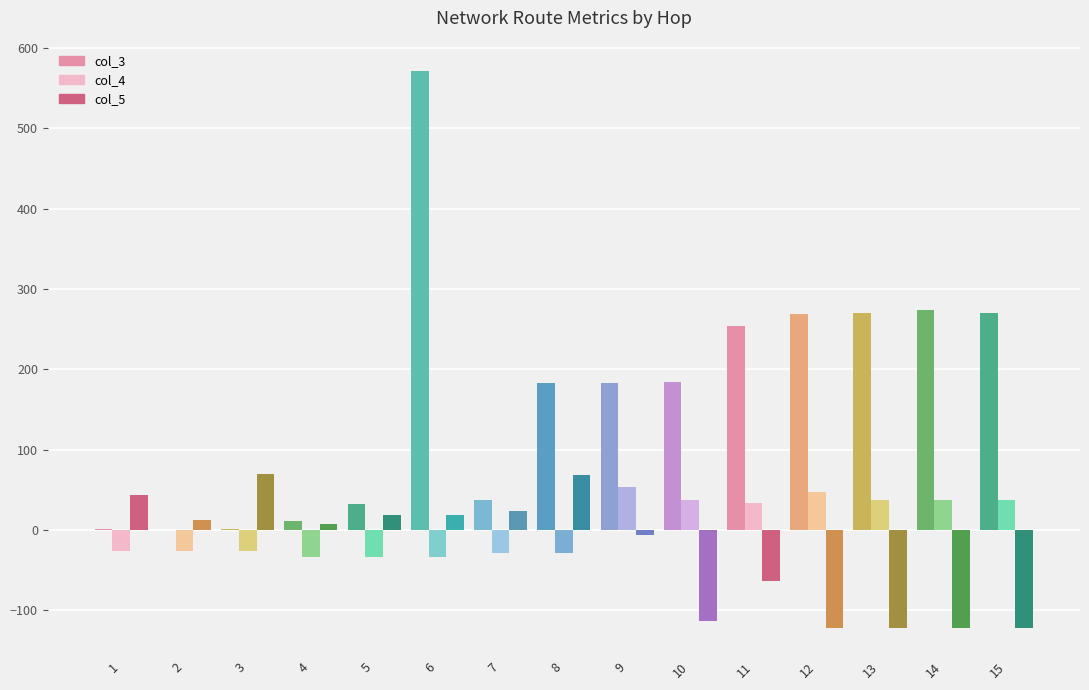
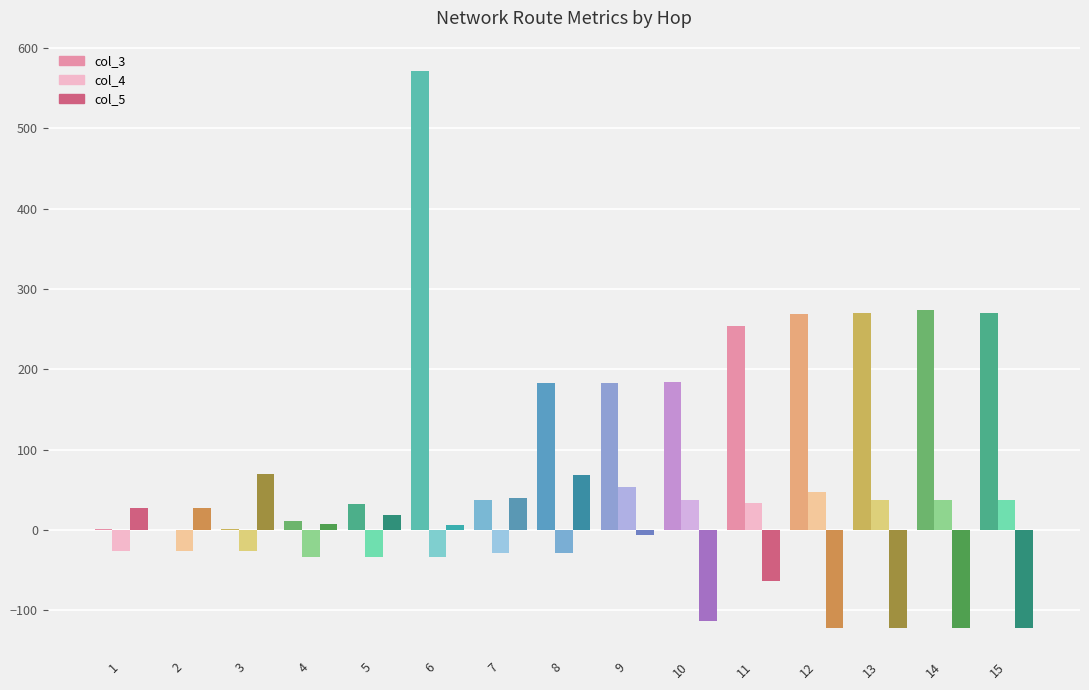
  {
    "col_5": {
-     "1": 40,
-     "2": 10,
+     "1": 30,
+     "2": 30,
      "3": 70,
      "4": 10,
      "5": 20,
-     "6": 20,
-     "7": 20,
+     "6": 10,
+     "7": 40,
      "8": 70,
      "9": -10,
      "10": -110,
      "11": -60,
      "12": -120,
      "13": -120,
      "14": -120,
      "15": -120
    }
  }
